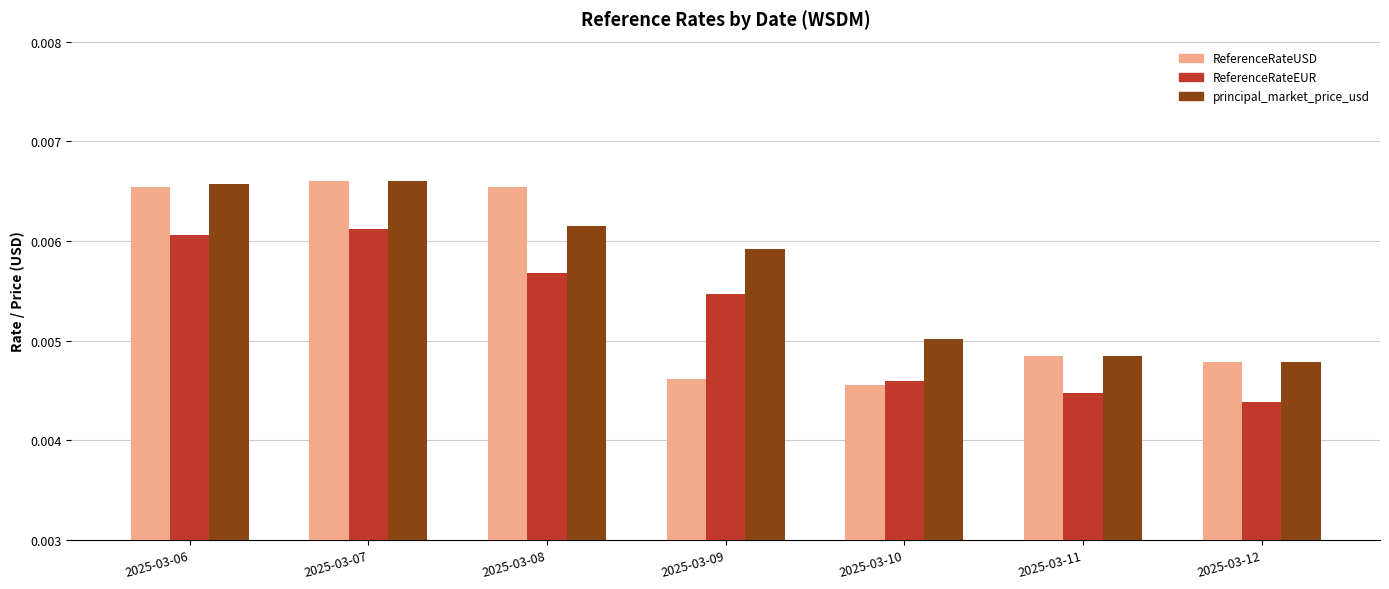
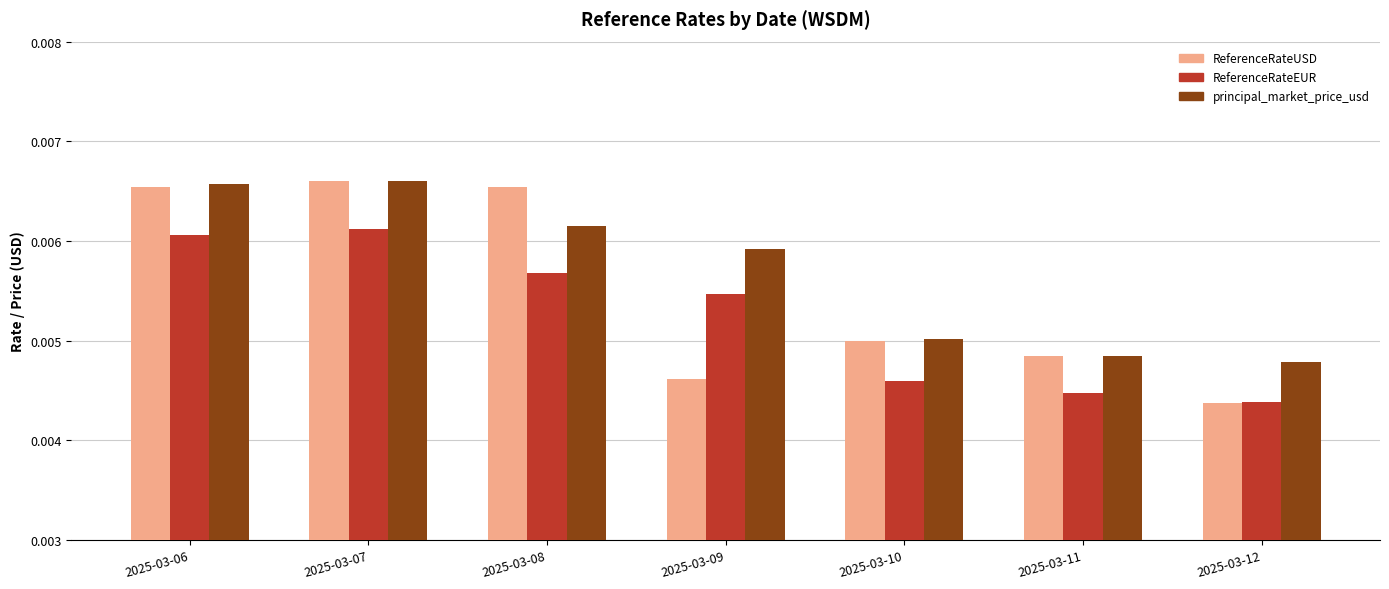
  {
    "ReferenceRateUSD": {
      "2025-03-06": 0.0065,
      "2025-03-07": 0.0066,
      "2025-03-08": 0.0065,
      "2025-03-09": 0.0046,
-     "2025-03-10": 0.0046,
+     "2025-03-10": 0.0050,
      "2025-03-11": 0.0048,
-     "2025-03-12": 0.0048
+     "2025-03-12": 0.0044
    }
  }
